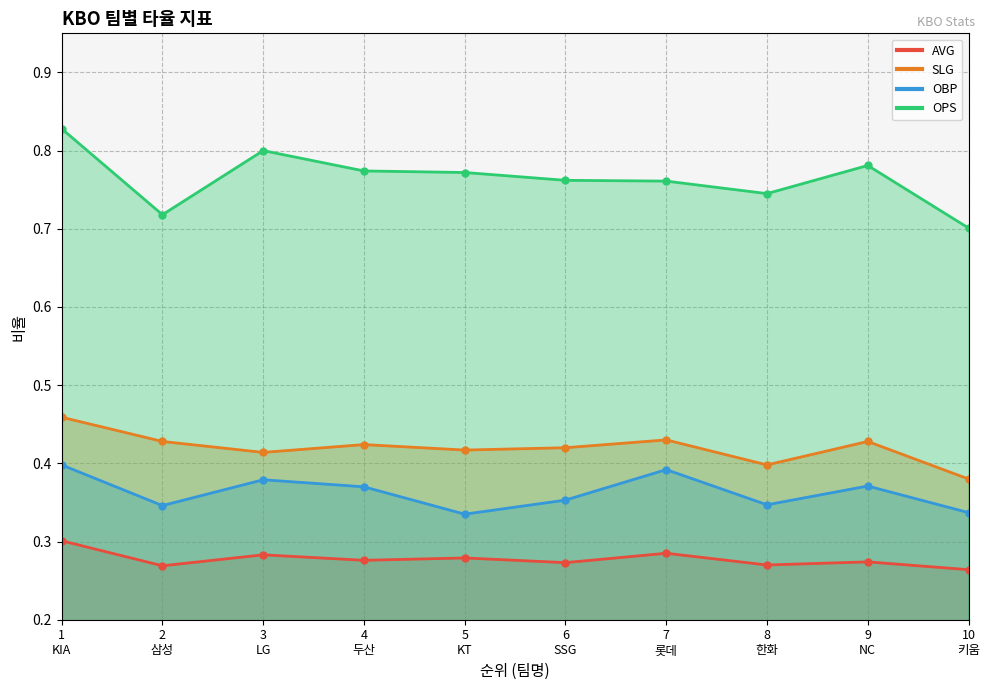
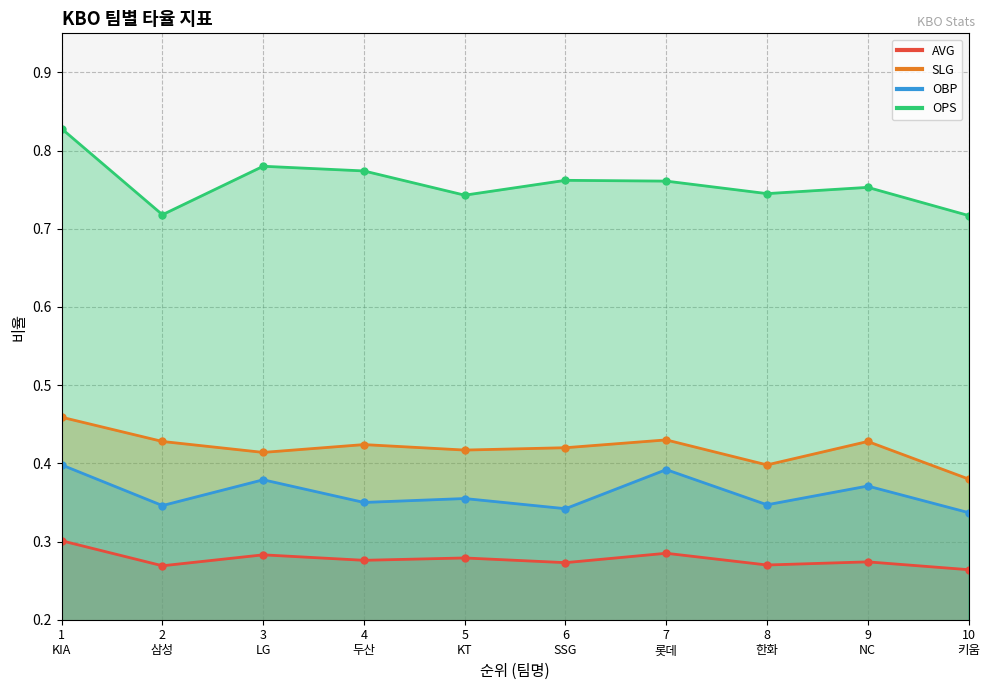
  {
    "OBP": {
      "1 KIA": 0.40,
      "2 삼성": 0.35,
      "3 LG": 0.38,
-     "4 두산": 0.37,
-     "5 KT": 0.34,
-     "6 SSG": 0.35,
+     "4 두산": 0.35,
+     "5 KT": 0.36,
+     "6 SSG": 0.34,
      "7 롯데": 0.39,
      "8 한화": 0.35,
      "9 NC": 0.37,
      "10 키움": 0.34
    },
    "OPS": {
      "1 KIA": 0.83,
      "2 삼성": 0.72,
-     "3 LG": 0.80,
+     "3 LG": 0.78,
      "4 두산": 0.77,
-     "5 KT": 0.77,
+     "5 KT": 0.74,
      "6 SSG": 0.76,
      "7 롯데": 0.76,
      "8 한화": 0.75,
-     "9 NC": 0.78,
-     "10 키움": 0.70
+     "9 NC": 0.75,
+     "10 키움": 0.72
    }
  }
